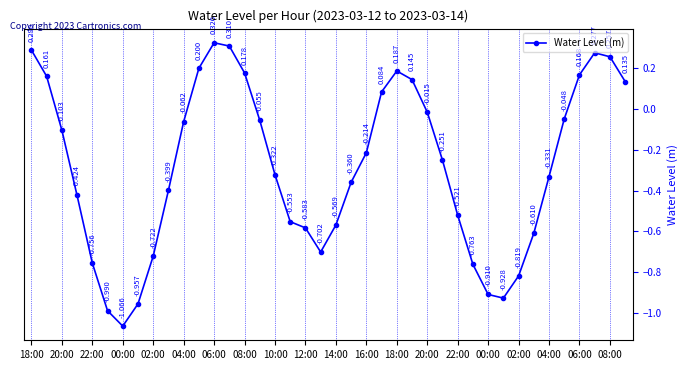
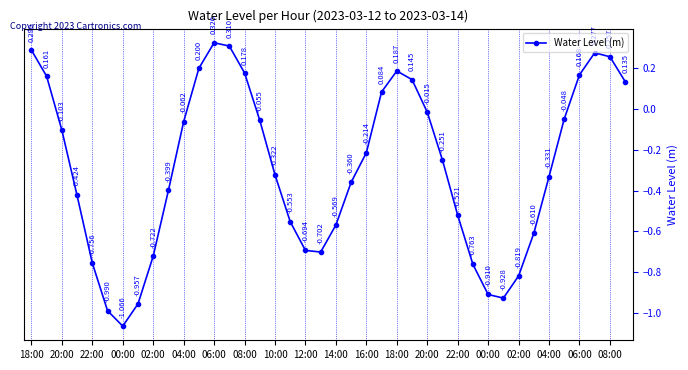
  {
    "10:00": -0.322,
-   "12:00": -0.583,
+   "12:00": -0.694,
    "14:00": -0.569,
    "16:00": -0.214
  }
